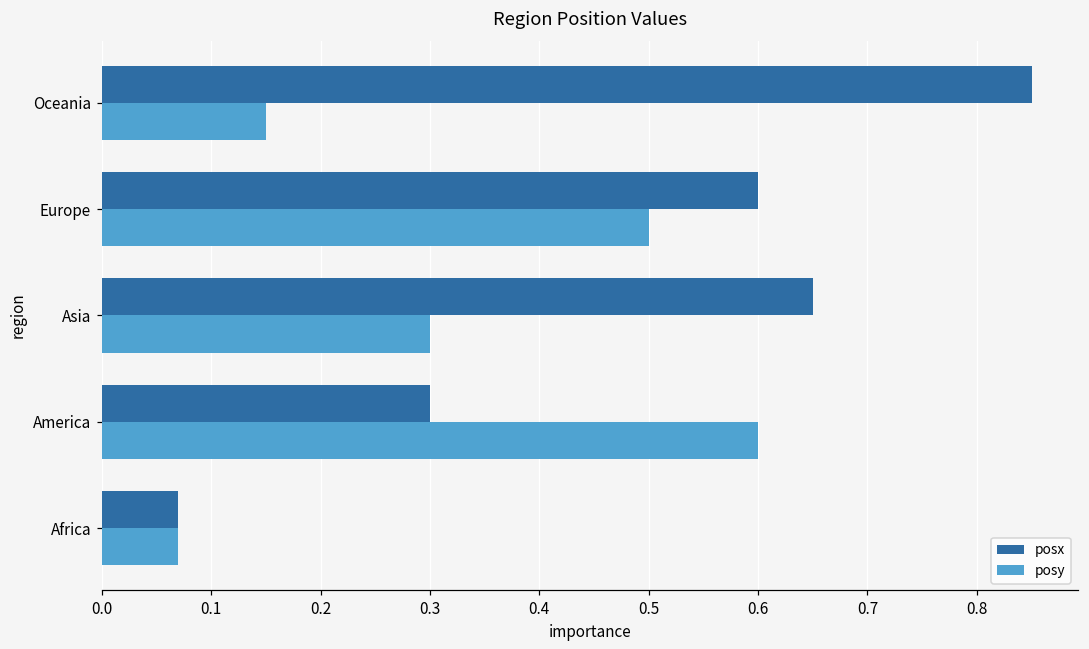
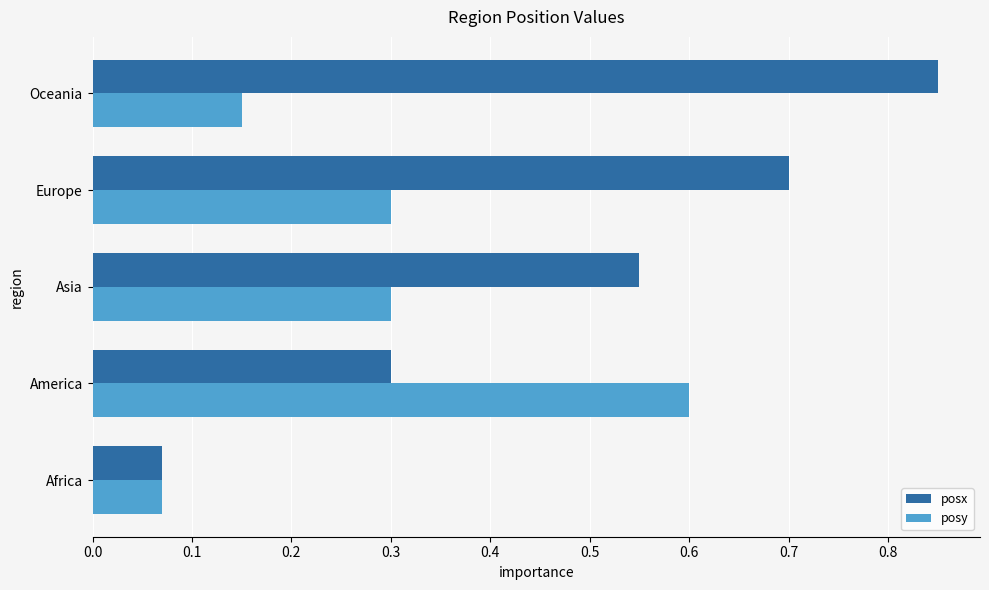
  {
    "posx": {
      "Oceania": 0.85,
-     "Europe": 0.6,
-     "Asia": 0.65,
+     "Europe": 0.7,
+     "Asia": 0.55,
      "America": 0.30,
      "Africa": 0.07
    },
    "posy": {
      "Oceania": 0.15,
-     "Europe": 0.5,
+     "Europe": 0.3,
      "Asia": 0.3,
      "America": 0.6,
      "Africa": 0.07
    }
  }
